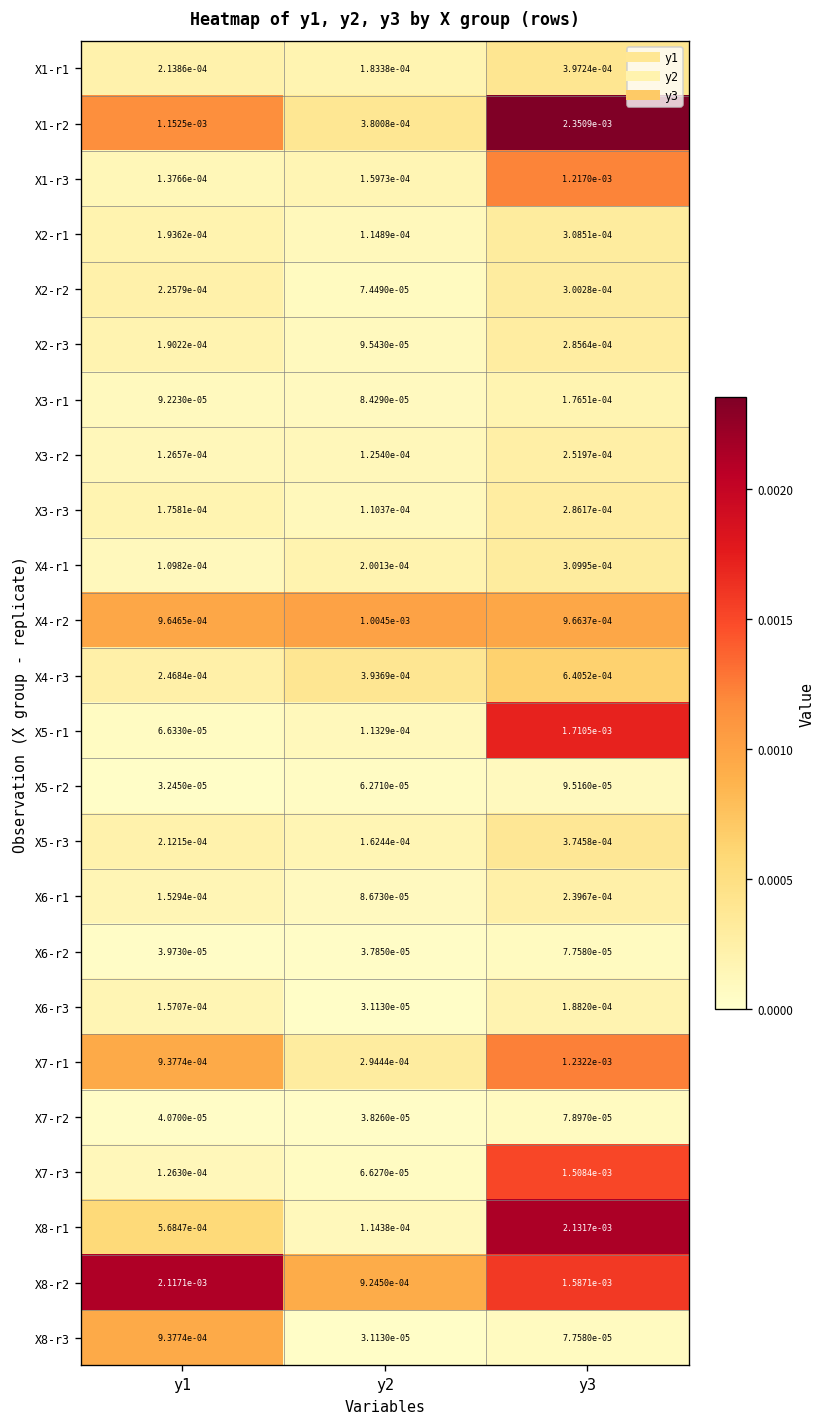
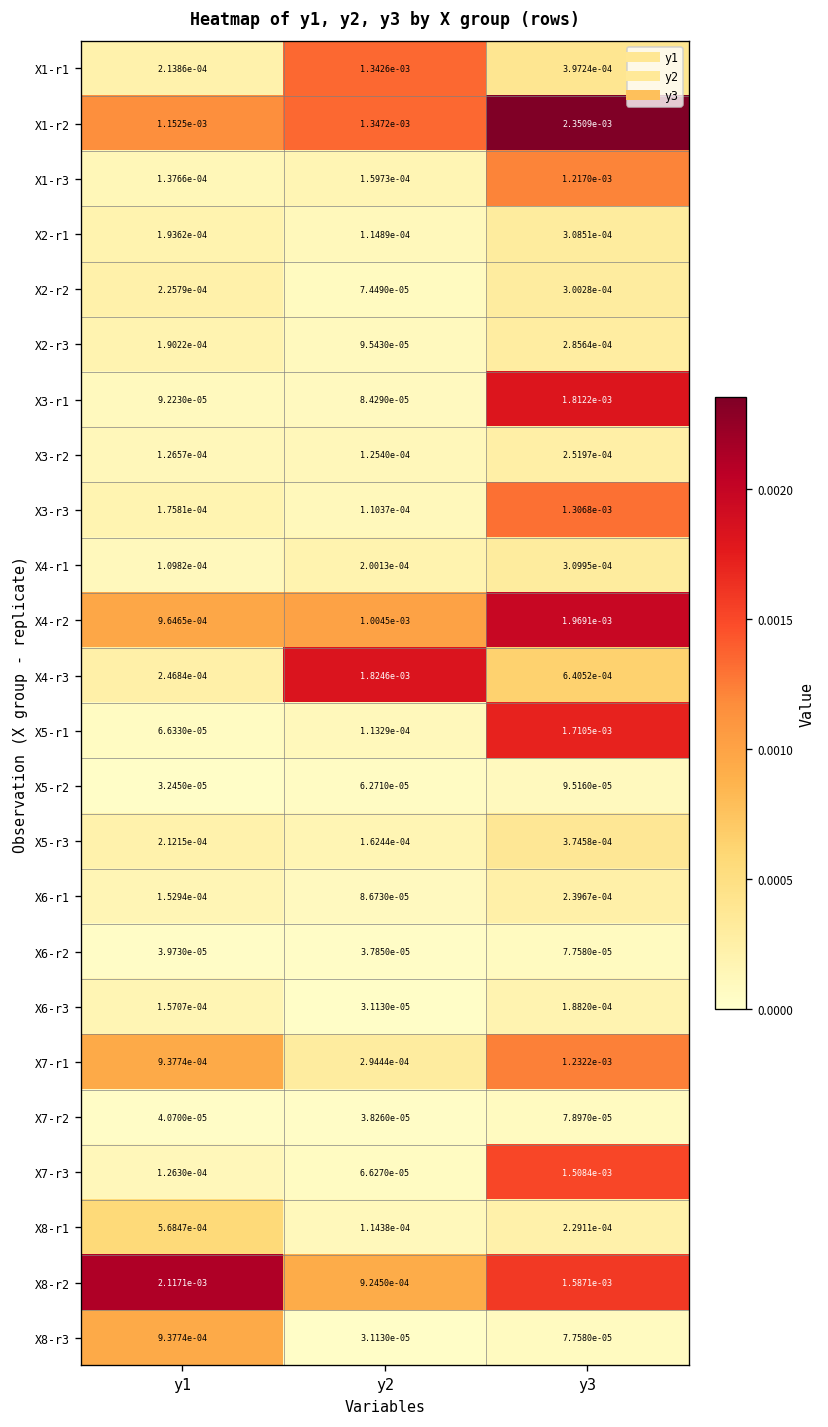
  {
    "X1-r1": {
      "y1": "2.1386e-04",
-     "y2": "1.8338e-04",
+     "y2": "1.3426e-03",
      "y3": "3.9724e-04"
    },
    "X1-r2": {
      "y1": "1.1525e-03",
-     "y2": "3.8008e-04",
+     "y2": "1.3472e-03",
      "y3": "2.3509e-03"
    },
    "X1-r3": {
      "y1": "1.3766e-04",
      "y2": "1.5973e-04",
      "y3": "1.2170e-03"
    },
    "X2-r1": {
      "y1": "1.9362e-04",
      "y2": "1.1489e-04",
      "y3": "3.0851e-04"
    },
    "X2-r2": {
      "y1": "2.2579e-04",
      "y2": "7.4490e-05",
      "y3": "3.0028e-04"
    },
    "X2-r3": {
      "y1": "1.9022e-04",
      "y2": "9.5430e-05",
      "y3": "2.8564e-04"
    },
    "X3-r1": {
      "y1": "9.2230e-05",
      "y2": "8.4290e-05",
-     "y3": "1.7651e-04"
+     "y3": "1.8122e-03"
    },
    "X3-r2": {
      "y1": "1.2657e-04",
      "y2": "1.2540e-04",
      "y3": "2.5197e-04"
    },
    "X3-r3": {
      "y1": "1.7581e-04",
      "y2": "1.1037e-04",
-     "y3": "2.8617e-04"
+     "y3": "1.3068e-03"
    },
    "X4-r1": {
      "y1": "1.0982e-04",
      "y2": "2.0013e-04",
      "y3": "3.0995e-04"
    },
    "X4-r2": {
      "y1": "9.6465e-04",
      "y2": "1.0045e-03",
-     "y3": "9.6637e-04"
+     "y3": "1.9691e-03"
    },
    "X4-r3": {
      "y1": "2.4684e-04",
-     "y2": "3.9369e-04",
+     "y2": "1.8246e-03",
      "y3": "6.4052e-04"
    },
    "X5-r1": {
      "y1": "6.6330e-05",
      "y2": "1.1329e-04",
      "y3": "1.7105e-03"
    },
    "X5-r2": {
      "y1": "3.2450e-05",
      "y2": "6.2710e-05",
      "y3": "9.5160e-05"
    },
    "X5-r3": {
      "y1": "2.1215e-04",
      "y2": "1.6244e-04",
      "y3": "3.7458e-04"
    },
    "X6-r1": {
      "y1": "1.5294e-04",
      "y2": "8.6730e-05",
      "y3": "2.3967e-04"
    },
    "X6-r2": {
      "y1": "3.9730e-05",
      "y2": "3.7850e-05",
      "y3": "7.7580e-05"
    },
    "X6-r3": {
      "y1": "1.5707e-04",
      "y2": "3.1130e-05",
      "y3": "1.8820e-04"
    },
    "X7-r1": {
      "y1": "9.3774e-04",
      "y2": "2.9444e-04",
      "y3": "1.2322e-03"
    },
    "X7-r2": {
      "y1": "4.0700e-05",
      "y2": "3.8260e-05",
      "y3": "7.8970e-05"
    },
    "X7-r3": {
      "y1": "1.2630e-04",
      "y2": "6.6270e-05",
      "y3": "1.5084e-03"
    },
    "X8-r1": {
      "y1": "5.6847e-04",
      "y2": "1.1438e-04",
-     "y3": "2.1317e-03"
+     "y3": "2.2911e-04"
    },
    "X8-r2": {
      "y1": "2.1171e-03",
      "y2": "9.2450e-04",
      "y3": "1.5871e-03"
    },
    "X8-r3": {
      "y1": "9.3774e-04",
      "y2": "3.1130e-05",
      "y3": "7.7580e-05"
    }
  }
